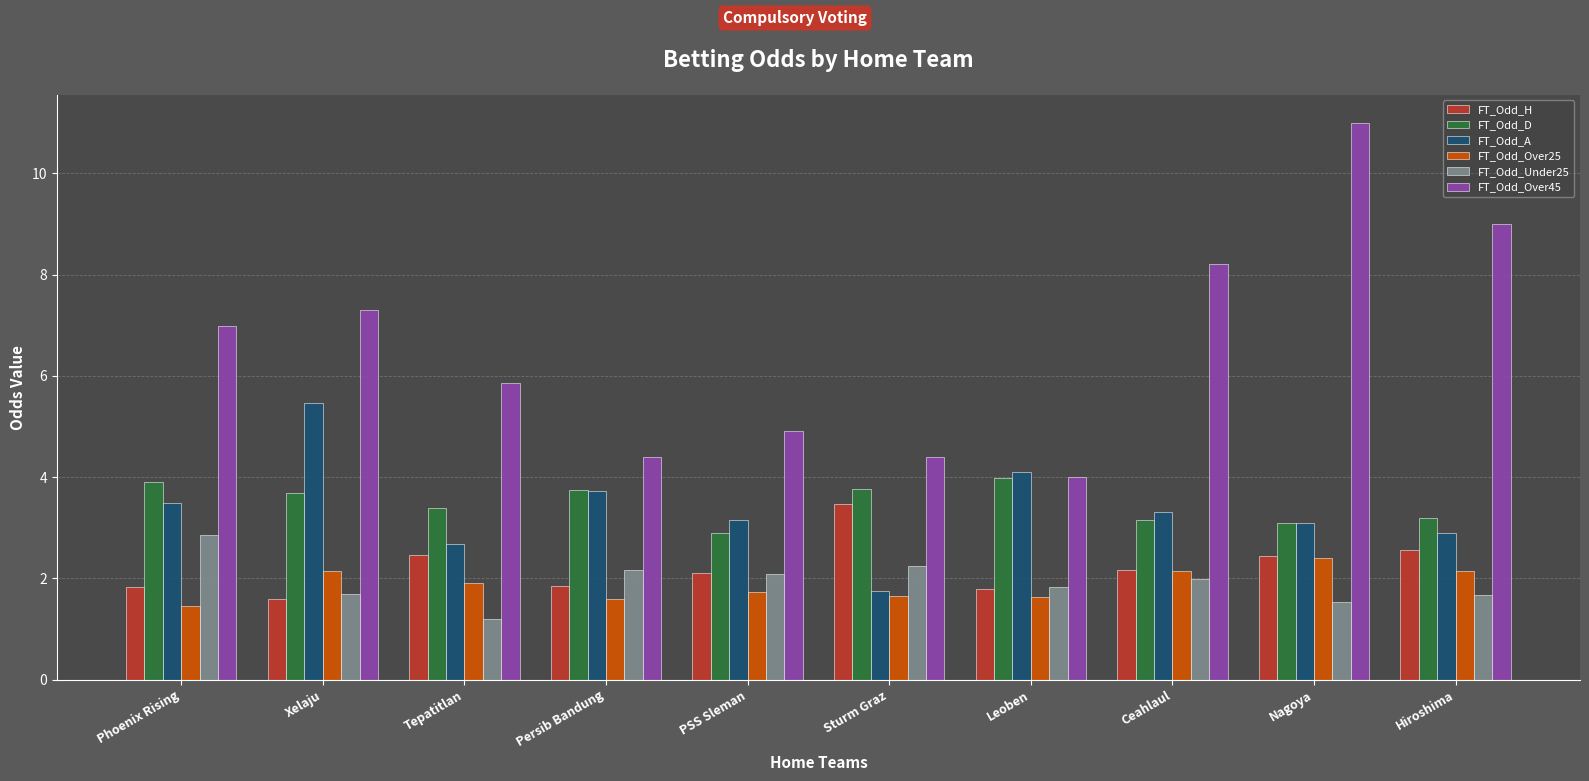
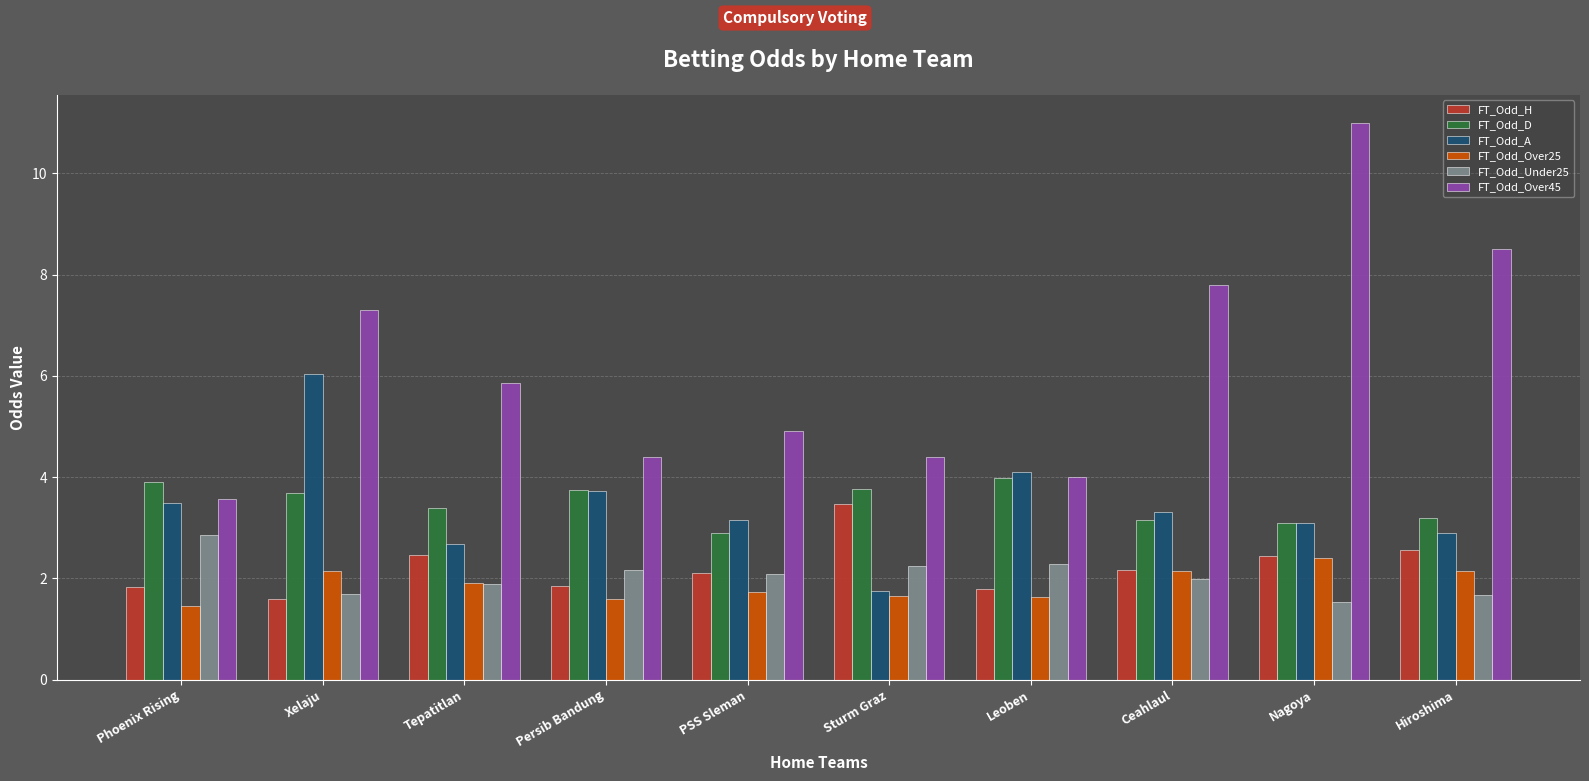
  {
    "FT_Odd_D": {
      "Phoenix Rising": 3.9,
      "Xelaju": 3.7,
      "Tepatitlan": 3.4,
      "Persib Bandung": 3.7,
      "PSS Sleman": 2.9,
      "Sturm Graz": 3.8,
      "Leoben": 4.0,
      "Ceahlaul": 3.2,
      "Nagoya": 3.1,
      "Hiroshima": 3.2
    },
    "FT_Odd_A": {
      "Phoenix Rising": 3.5,
-     "Xelaju": 5.5,
+     "Xelaju": 6.0,
      "Tepatitlan": 2.7,
      "Persib Bandung": 3.7,
      "PSS Sleman": 3.2,
      "Sturm Graz": 1.7,
      "Leoben": 4.1,
      "Ceahlaul": 3.3,
      "Nagoya": 3.1,
      "Hiroshima": 2.9
    },
    "FT_Odd_Under25": {
      "Phoenix Rising": 2.9,
      "Xelaju": 1.7,
-     "Tepatitlan": 1.2,
+     "Tepatitlan": 1.9,
      "Persib Bandung": 2.2,
      "PSS Sleman": 2.1,
      "Sturm Graz": 2.2,
-     "Leoben": 1.8,
+     "Leoben": 2.3,
      "Ceahlaul": 2.0,
      "Nagoya": 1.5,
      "Hiroshima": 1.7
    },
    "FT_Odd_Over45": {
-     "Phoenix Rising": 7.0,
+     "Phoenix Rising": 3.6,
      "Xelaju": 7.3,
      "Tepatitlan": 5.9,
      "Persib Bandung": 4.4,
      "PSS Sleman": 4.9,
      "Sturm Graz": 4.4,
      "Leoben": 4.0,
-     "Ceahlaul": 8.2,
+     "Ceahlaul": 7.8,
      "Nagoya": 11.0,
-     "Hiroshima": 9.0
+     "Hiroshima": 8.5
    }
  }
